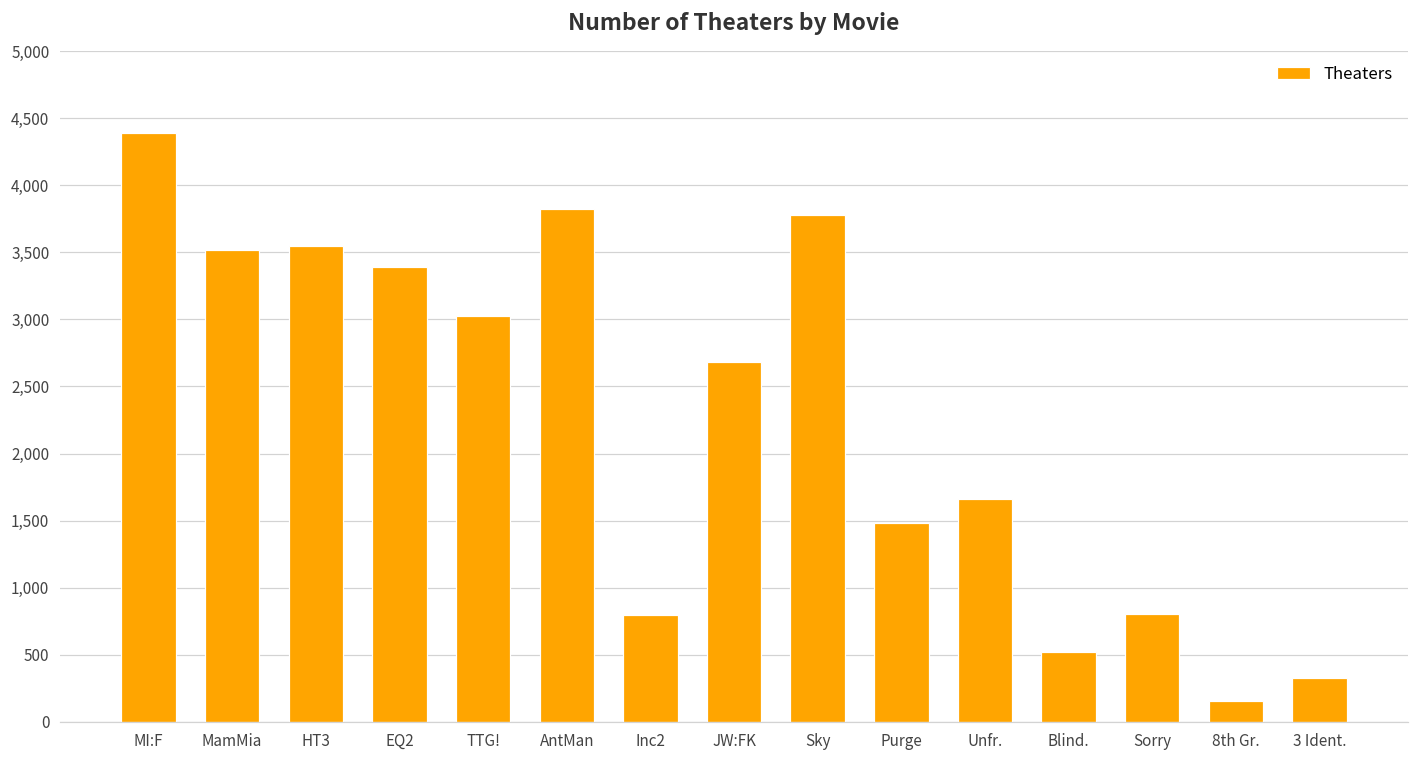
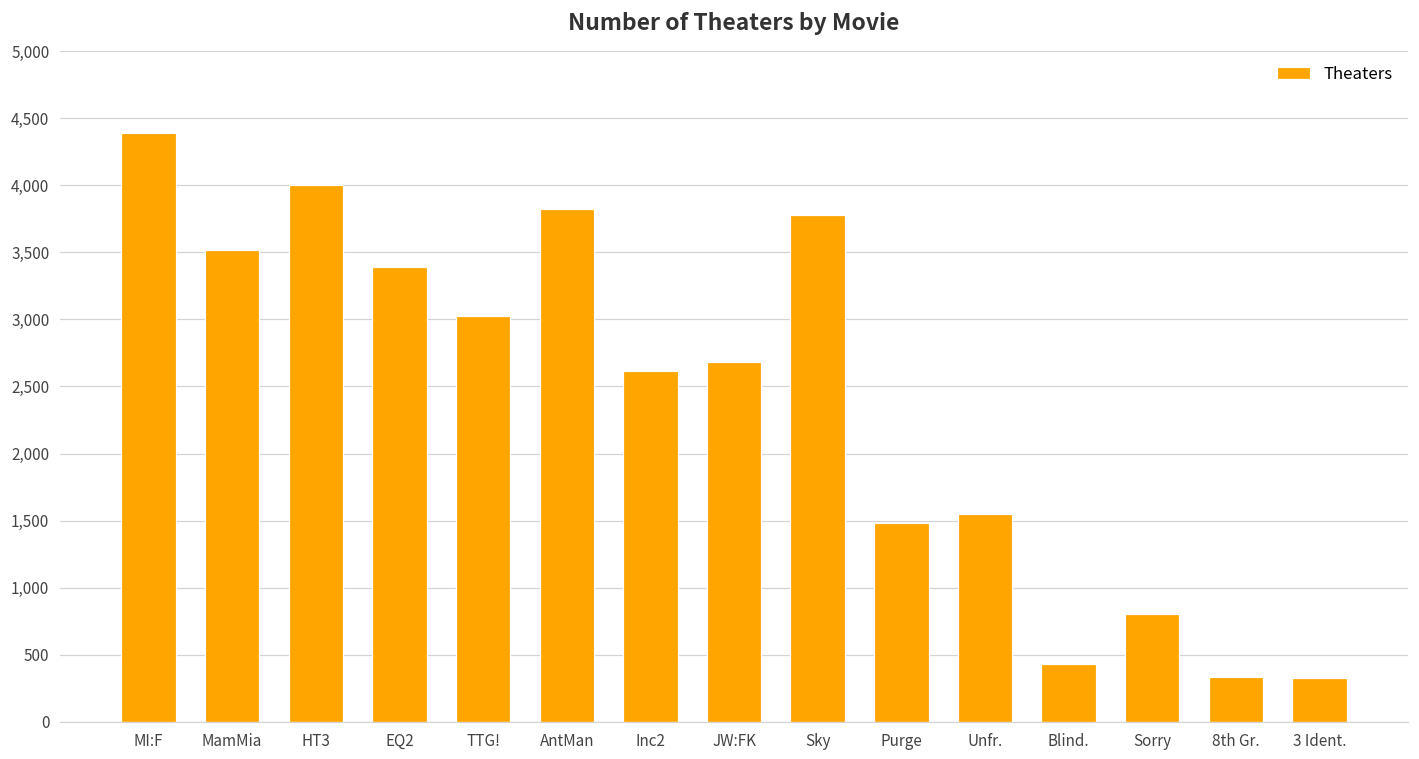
  {
    "MI:F": "4,390",
    "MamMia": "3,510",
-   "HT3": "3,540",
+   "HT3": "4,010",
    "EQ2": "3,390",
    "TTG!": "3,020",
    "AntMan": "3,820",
-   "Inc2": "800",
+   "Inc2": "2,620",
    "JW:FK": "2,690",
    "Sky": "3,780",
    "Purge": "1,480",
-   "Unfr.": "1,660",
-   "Blind.": "520",
+   "Unfr.": "1,550",
+   "Blind.": "430",
    "Sorry": "800",
-   "8th Gr.": "160",
+   "8th Gr.": "330",
    "3 Ident.": "330"
  }
